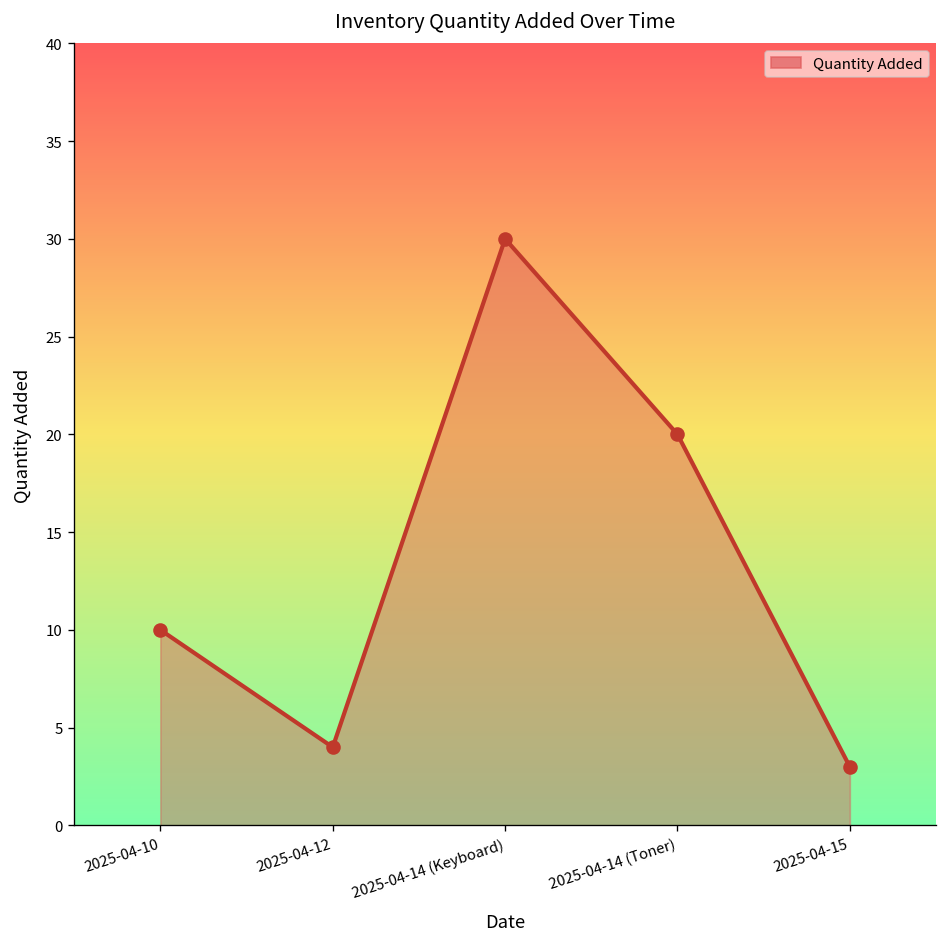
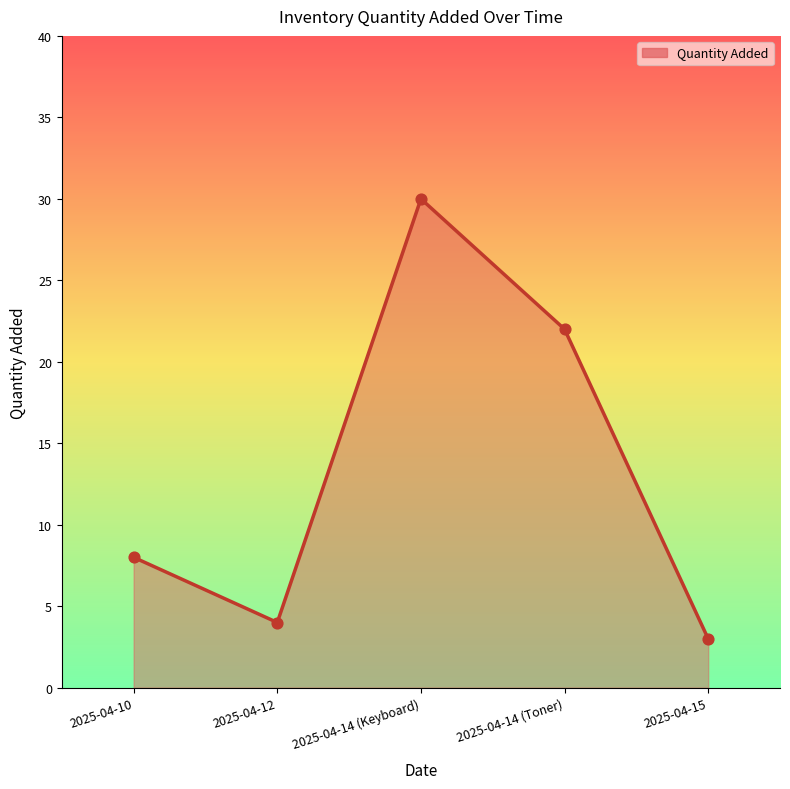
  {
-   "2025-04-10": 10,
+   "2025-04-10": 8,
    "2025-04-12": 4,
    "2025-04-14 (Keyboard)": 30,
-   "2025-04-14 (Toner)": 20,
+   "2025-04-14 (Toner)": 22,
    "2025-04-15": 3
  }
